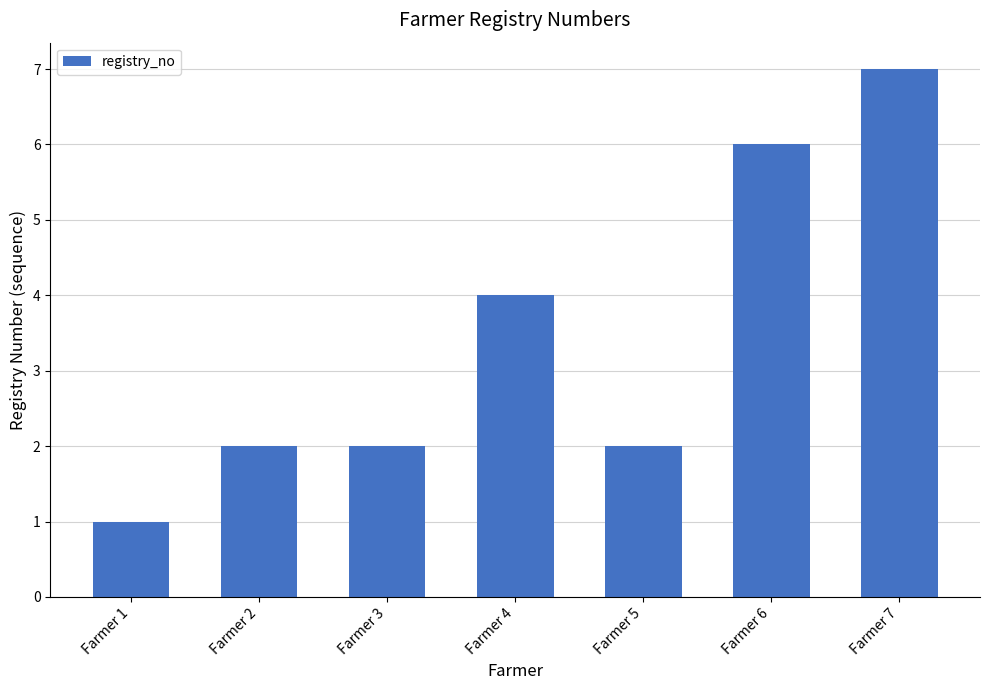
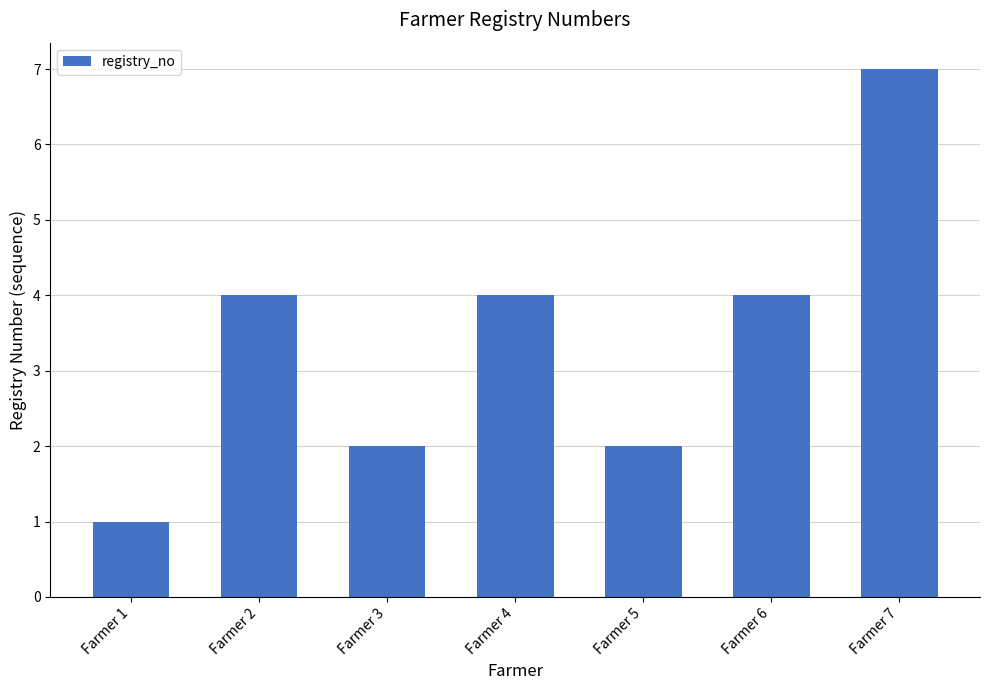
  {
    "Farmer 1": 1,
-   "Farmer 2": 2,
+   "Farmer 2": 4,
    "Farmer 3": 2,
    "Farmer 4": 4,
    "Farmer 5": 2,
-   "Farmer 6": 6,
+   "Farmer 6": 4,
    "Farmer 7": 7
  }
